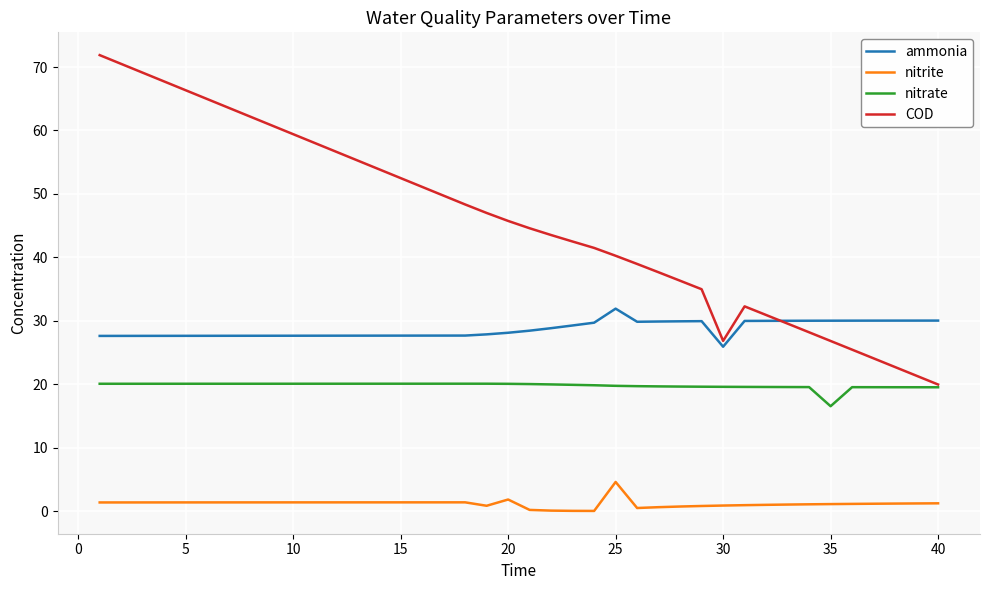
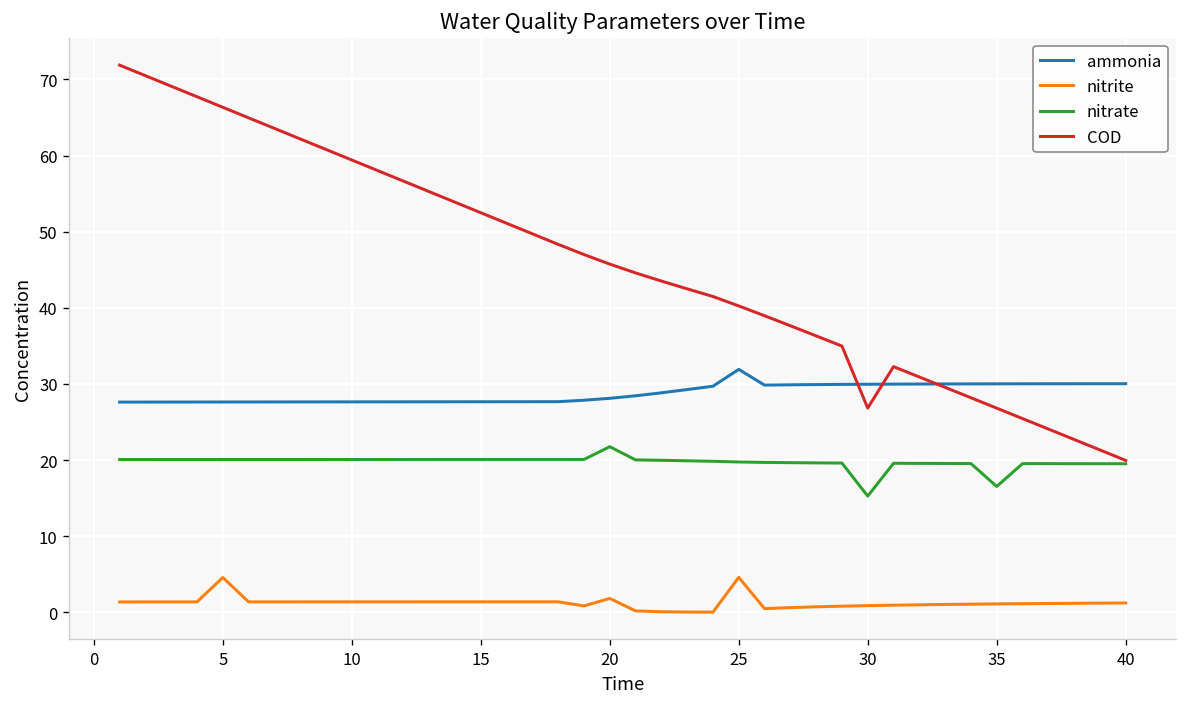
  {
    "ammonia": {
      "5": 28,
      "10": 28,
      "15": 28,
      "20": 28,
      "25": 32,
-     "30": 26,
+     "30": 30,
      "35": 30,
      "40": 30
    },
    "nitrite": {
-     "5": 1,
+     "5": 5,
      "10": 1,
      "15": 1,
      "20": 2,
      "25": 5,
      "30": 1,
      "35": 1,
      "40": 1
    },
    "nitrate": {
      "5": 20,
      "10": 20,
      "15": 20,
-     "20": 20,
+     "20": 22,
      "25": 20,
-     "30": 20,
+     "30": 15,
      "35": 17,
      "40": 20
    },
    "COD": {
      "5": 66,
      "10": 59,
      "15": 52,
      "20": 46,
      "25": 40,
      "30": 27,
      "35": 27,
      "40": 20
    }
  }
